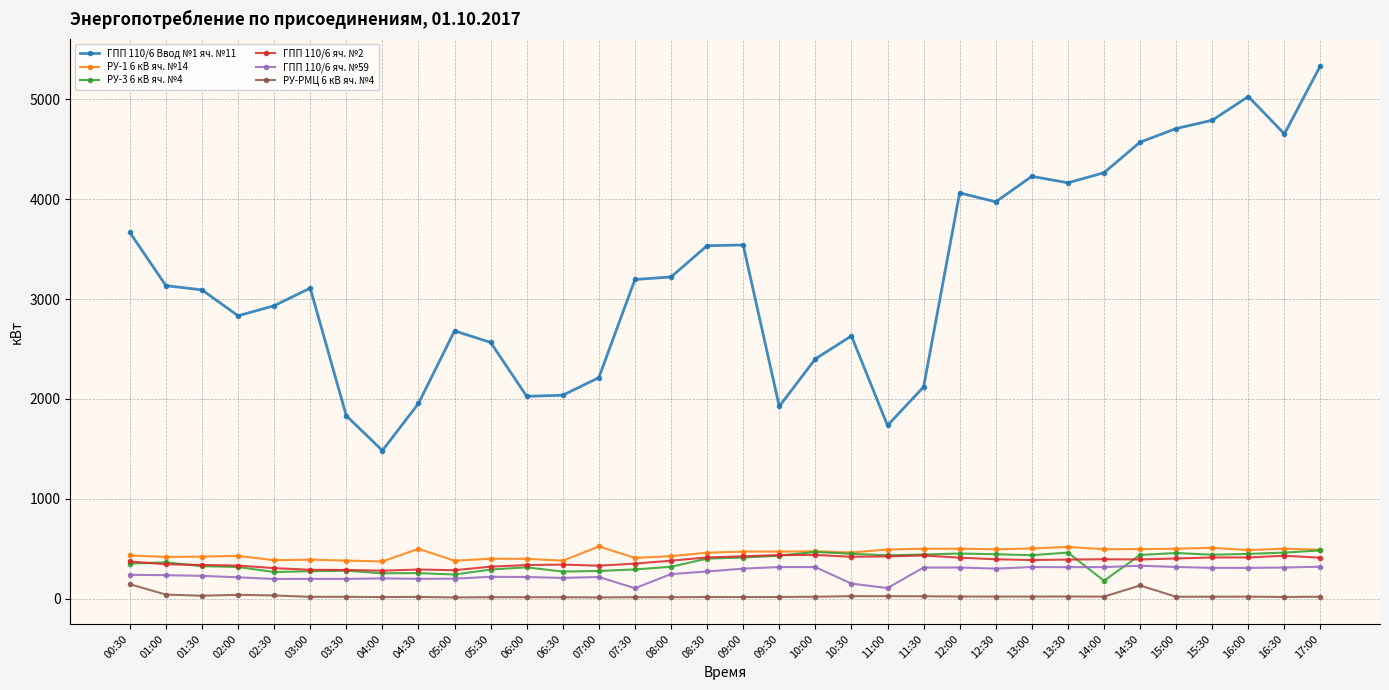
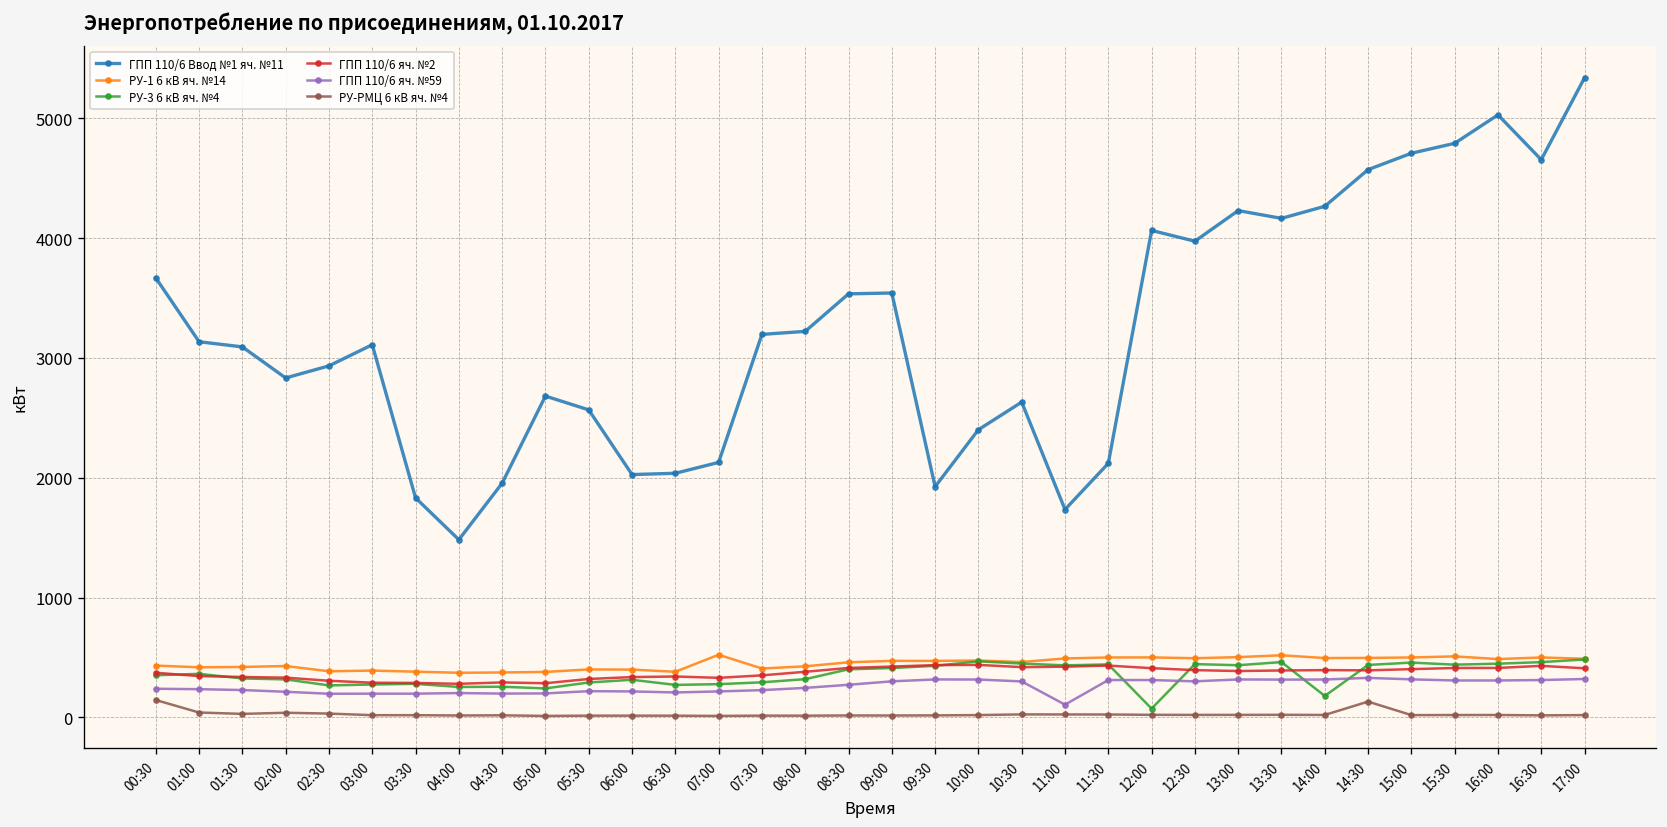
  {
    "ГПП 110/6 Ввод №1 яч. №11": {
      "00:30": 3700,
      "01:00": 3100,
      "01:30": 3100,
      "02:00": 2800,
      "02:30": 2900,
      "03:00": 3100,
      "03:30": 1800,
      "04:00": 1500,
      "04:30": 2000,
      "05:00": 2700,
      "05:30": 2600,
      "06:00": 2000,
      "06:30": 2000,
-     "07:00": 2200,
+     "07:00": 2100,
      "07:30": 3200,
      "08:00": 3200,
      "08:30": 3500,
      "09:00": 3500,
      "09:30": 1900,
      "10:00": 2400,
      "10:30": 2600,
      "11:00": 1700,
      "11:30": 2100,
      "12:00": 4100,
      "12:30": 4000,
      "13:00": 4200,
      "13:30": 4200,
      "14:00": 4300,
      "14:30": 4600,
      "15:00": 4700,
      "15:30": 4800,
      "16:00": 5000,
      "16:30": 4700,
      "17:00": 5300
    },
    "РУ-1 6 кВ яч. №14": {
      "00:30": 400,
      "01:00": 400,
      "01:30": 400,
      "02:00": 400,
      "02:30": 400,
      "03:00": 400,
      "03:30": 400,
      "04:00": 400,
-     "04:30": 500,
+     "04:30": 400,
      "05:00": 400,
      "05:30": 400,
      "06:00": 400,
      "06:30": 400,
      "07:00": 500,
      "07:30": 400,
      "08:00": 400,
      "08:30": 500,
      "09:00": 500,
      "09:30": 500,
      "11:00": 500,
      "11:30": 500,
      "12:00": 500,
      "12:30": 500,
      "13:00": 500,
      "13:30": 500,
      "14:00": 500,
      "14:30": 500,
      "15:00": 500,
      "15:30": 500,
      "16:00": 500,
      "16:30": 500
    },
    "РУ-3 6 кВ яч. №4": {
      "02:30": 300,
      "04:00": 300,
      "04:30": 300,
      "05:00": 200,
      "05:30": 300,
      "06:30": 300,
      "07:00": 300,
      "07:30": 300,
      "08:00": 300,
-     "12:00": 500,
+     "12:00": 100,
      "12:30": 400,
      "13:00": 400,
      "13:30": 500,
      "14:00": 200,
      "14:30": 400,
      "15:00": 500,
      "15:30": 400,
      "16:00": 400,
      "16:30": 500
    },
    "ГПП 110/6 яч. №2": {
      "02:30": 300,
      "04:00": 300,
      "04:30": 300,
      "05:00": 300,
      "05:30": 300,
      "06:30": 300,
      "07:00": 300,
      "07:30": 400,
      "08:00": 400,
      "10:00": 400,
      "10:30": 400,
      "12:00": 400,
      "12:30": 400,
      "13:00": 400,
      "13:30": 400,
      "14:00": 400,
      "14:30": 400,
      "15:00": 400,
      "15:30": 400,
      "16:00": 400,
      "16:30": 400,
      "17:00": 400
    },
    "ГПП 110/6 яч. №59": {
      "00:30": 200,
      "01:00": 200,
      "01:30": 200,
      "02:00": 200,
      "02:30": 200,
      "03:00": 200,
      "03:30": 200,
      "04:00": 200,
      "04:30": 200,
      "05:00": 200,
      "05:30": 200,
      "06:00": 200,
      "06:30": 200,
      "07:00": 200,
-     "07:30": 100,
+     "07:30": 200,
      "08:00": 200,
      "08:30": 300,
      "09:00": 300,
      "09:30": 300,
      "10:00": 300,
-     "10:30": 200,
+     "10:30": 300,
      "11:00": 100,
      "11:30": 300,
      "12:00": 300,
      "12:30": 300,
      "13:00": 300,
      "13:30": 300,
      "14:00": 300,
      "14:30": 300,
      "15:00": 300,
      "15:30": 300,
      "16:00": 300,
      "16:30": 300,
      "17:00": 300
    },
    "РУ-РМЦ 6 кВ яч. №4": {
      "00:30": 100,
      "01:00": 0,
      "01:30": 0,
      "02:00": 0,
      "02:30": 0,
      "03:00": 0,
      "03:30": 0,
      "04:00": 0,
      "04:30": 0,
      "05:00": 0,
      "05:30": 0,
      "06:00": 0,
      "06:30": 0,
      "07:00": 0,
      "07:30": 0,
      "08:00": 0,
      "08:30": 0,
      "09:00": 0,
      "09:30": 0,
      "10:00": 0,
      "10:30": 0,
      "11:00": 0,
      "11:30": 0,
      "12:00": 0,
      "12:30": 0,
      "13:00": 0,
      "13:30": 0,
      "14:00": 0,
      "14:30": 100,
      "15:00": 0,
      "15:30": 0,
      "16:00": 0,
      "16:30": 0,
      "17:00": 0
    }
  }
